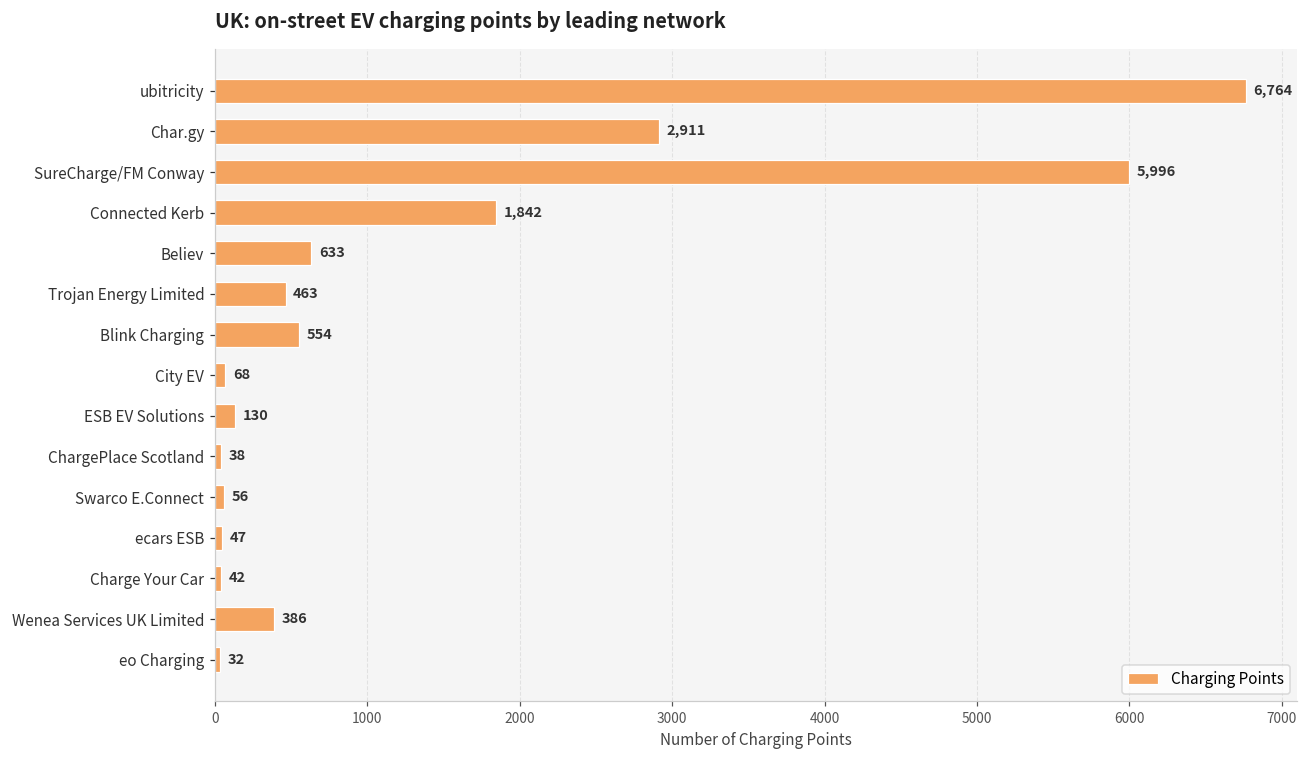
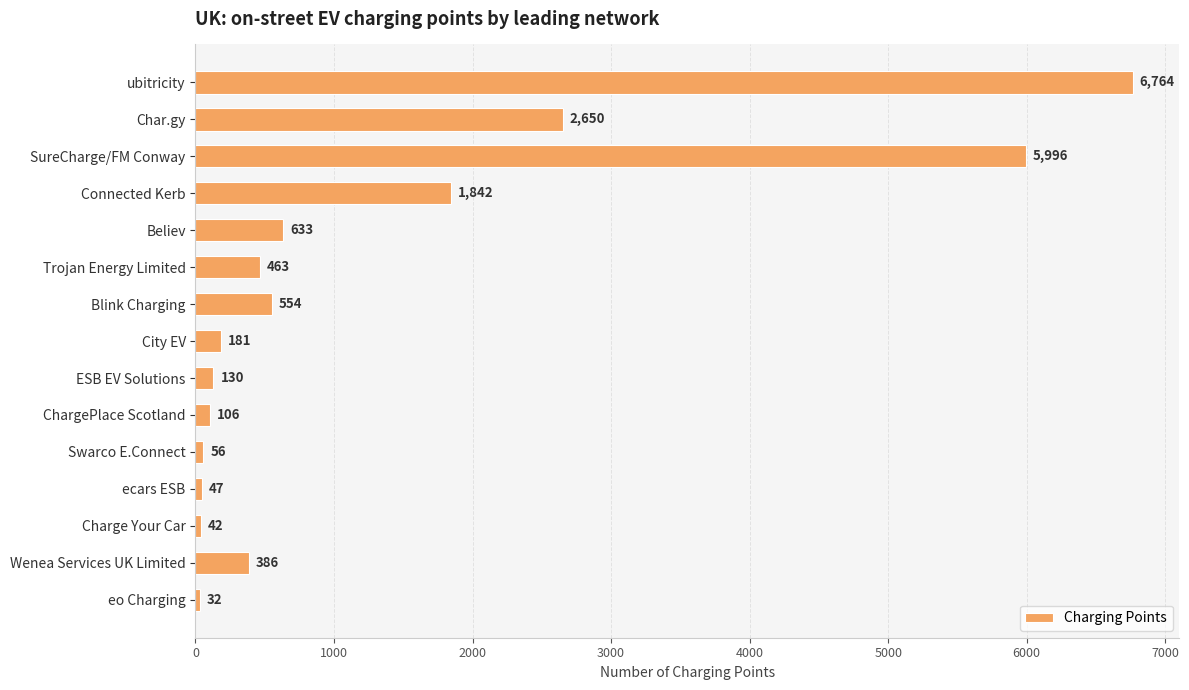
  {
    "ubitricity": "6,764",
-   "Char.gy": "2,911",
+   "Char.gy": "2,650",
    "SureCharge/FM Conway": "5,996",
    "Connected Kerb": "1,842",
    "Believ": "633",
    "Trojan Energy Limited": "463",
    "Blink Charging": "554",
-   "City EV": "68",
+   "City EV": "181",
    "ESB EV Solutions": "130",
-   "ChargePlace Scotland": "38",
+   "ChargePlace Scotland": "106",
    "Swarco E.Connect": "56",
    "ecars ESB": "47",
    "Charge Your Car": "42",
    "Wenea Services UK Limited": "386",
    "eo Charging": "32"
  }
